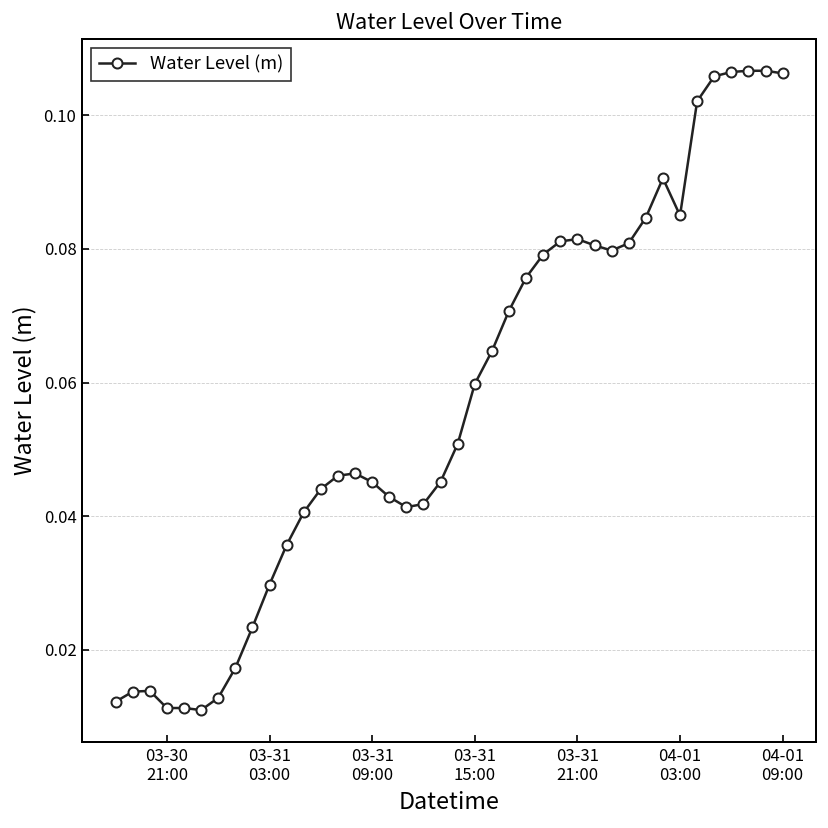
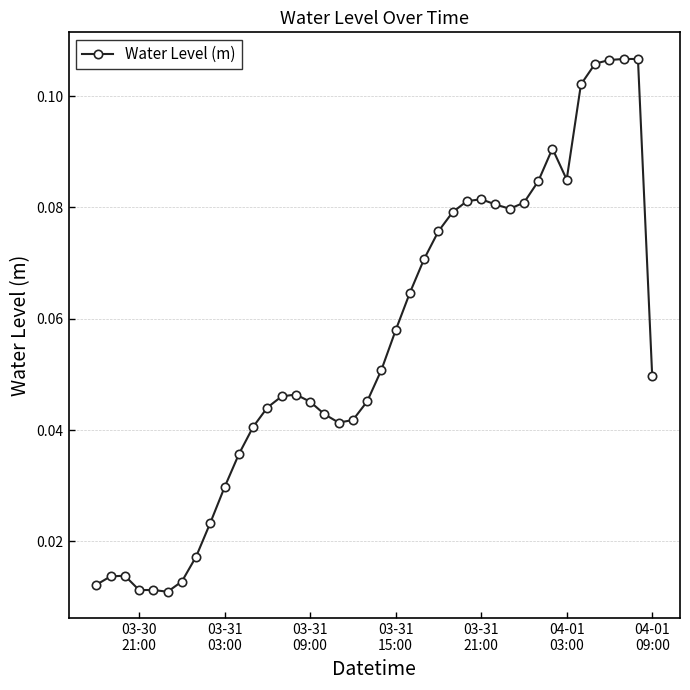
  {
    "03-30 21:00": 0.011,
    "03-31 03:00": 0.030,
    "03-31 09:00": 0.045,
-   "03-31 15:00": 0.060,
+   "03-31 15:00": 0.058,
    "03-31 21:00": 0.081,
    "04-01 03:00": 0.085,
-   "04-01 09:00": 0.106
+   "04-01 09:00": 0.050
  }
